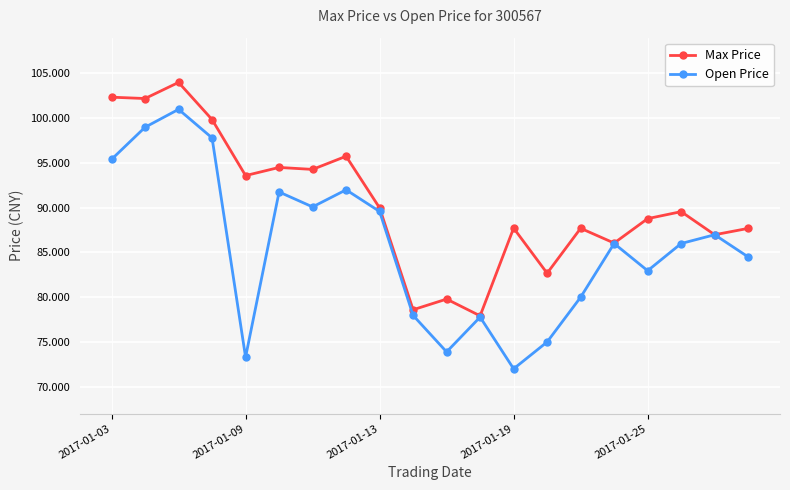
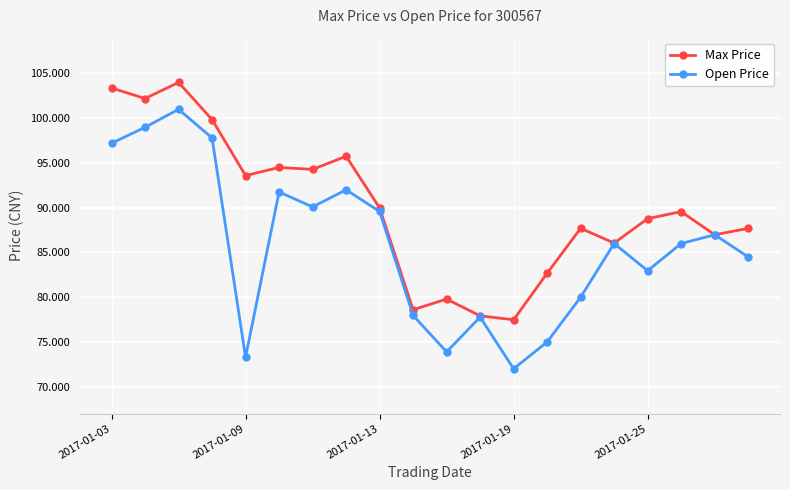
  {
    "Max Price": {
-     "2017-01-03": 102,
+     "2017-01-03": 103,
      "2017-01-09": 94,
      "2017-01-13": 90,
-     "2017-01-19": 88,
+     "2017-01-19": 77,
      "2017-01-25": 89
    },
    "Open Price": {
-     "2017-01-03": 95,
+     "2017-01-03": 97,
      "2017-01-09": 73,
      "2017-01-13": 90,
      "2017-01-19": 72,
      "2017-01-25": 83
    }
  }
